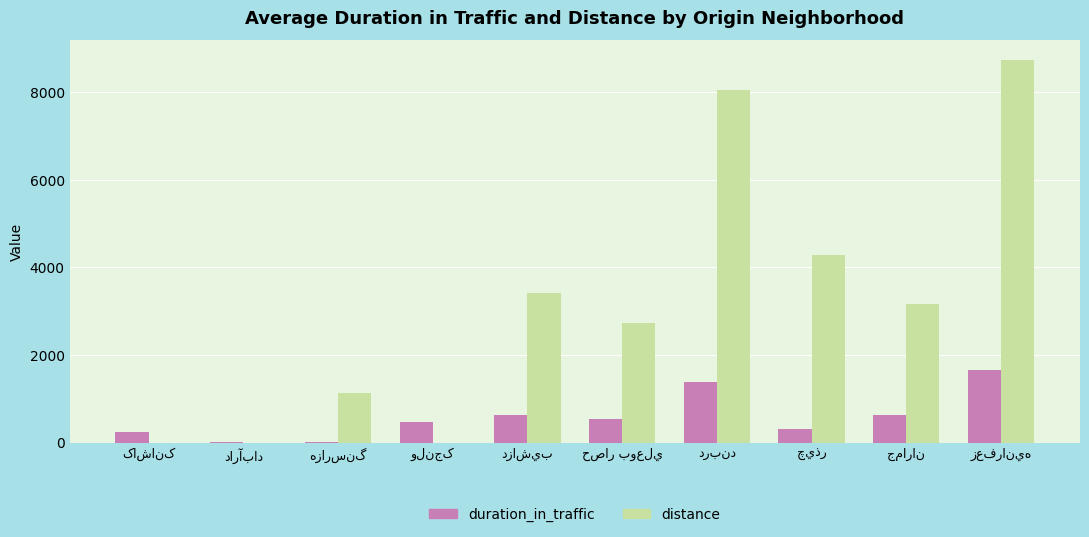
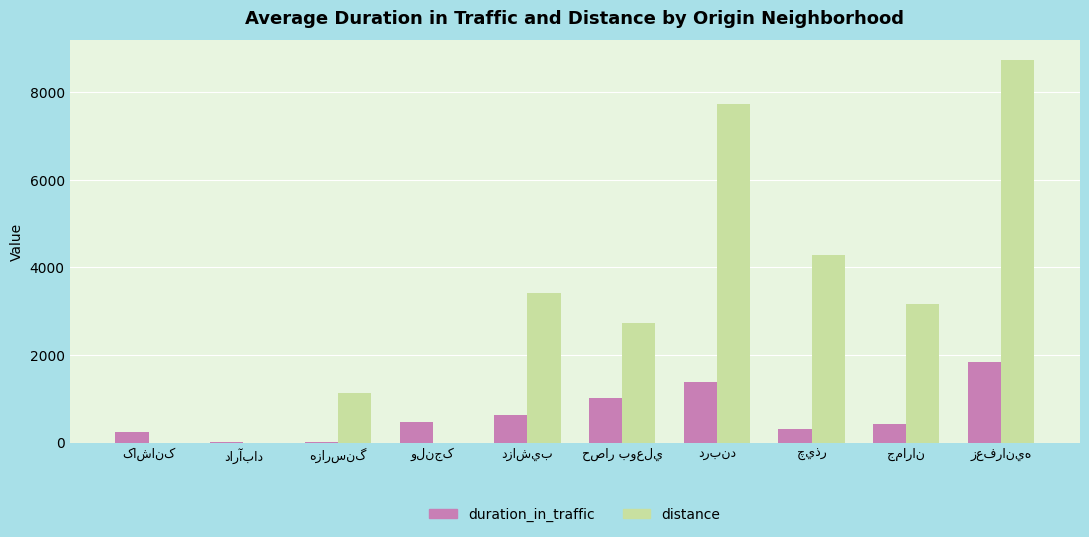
  {
    "duration_in_traffic": {
      "کاشانک": 200,
      "ولنجک": 500,
      "دزاشيب": 600,
-     "حصار بوعلي": 500,
+     "حصار بوعلي": 1000,
      "دربند": 1400,
      "چيذر": 300,
-     "جماران": 600,
-     "زعفرانيه": 1600
+     "جماران": 400,
+     "زعفرانيه": 1800
    },
    "distance": {
      "کاشانک": 0,
      "دارآباد": 0,
      "هزارسنگ": 1100,
      "ولنجک": 0,
      "دزاشيب": 3400,
      "حصار بوعلي": 2700,
-     "دربند": 8000,
+     "دربند": 7700,
      "چيذر": 4300,
      "جماران": 3200,
      "زعفرانيه": 8800
    }
  }
